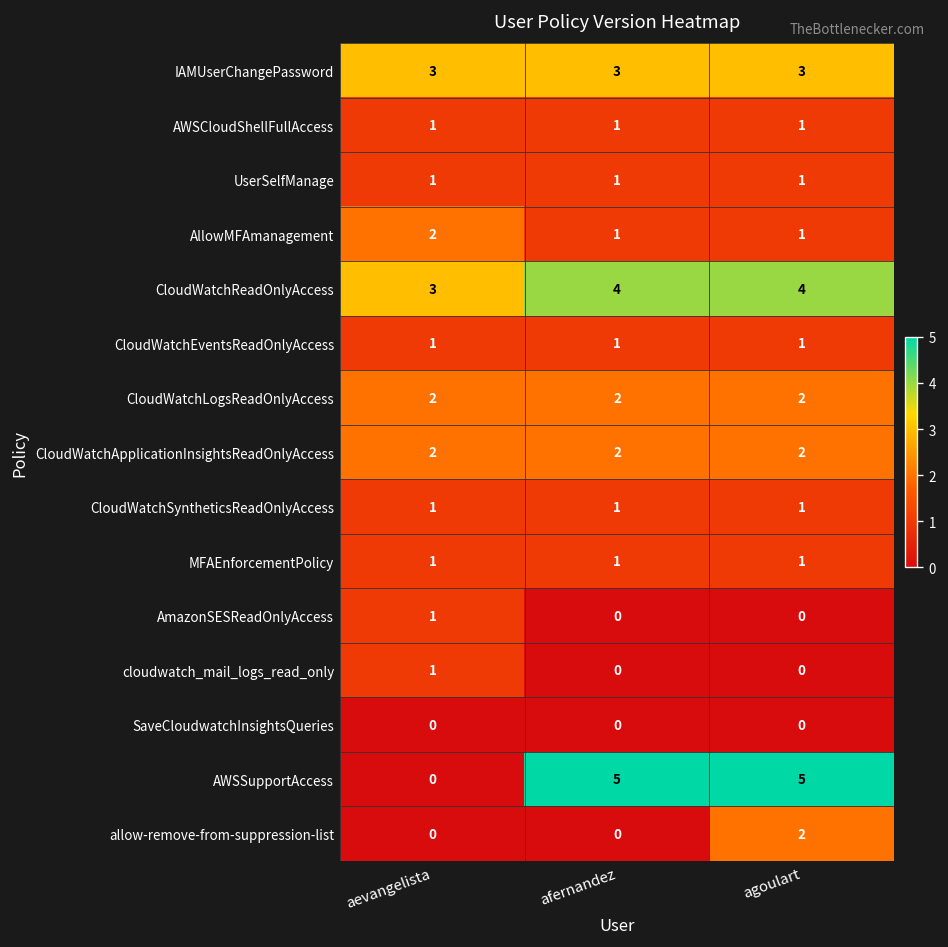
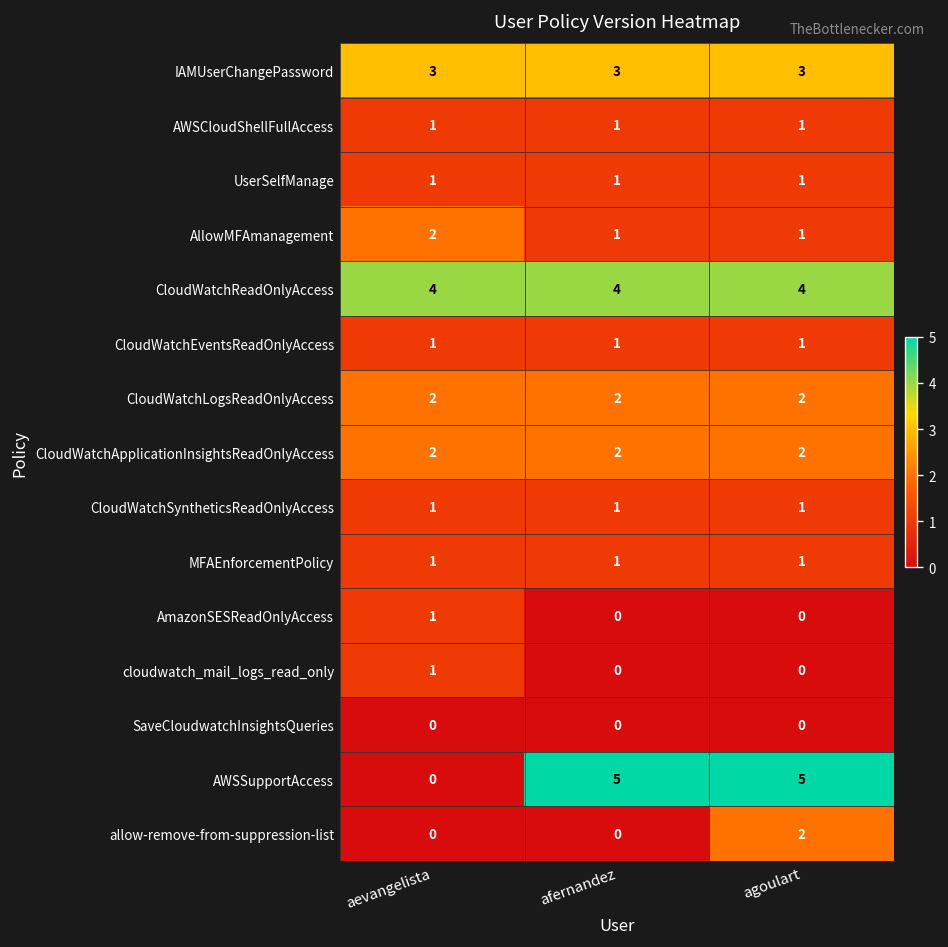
  {
    "IAMUserChangePassword": {
      "aevangelista": 3,
      "afernandez": 3,
      "agoulart": 3
    },
    "AWSCloudShellFullAccess": {
      "aevangelista": 1,
      "afernandez": 1,
      "agoulart": 1
    },
    "UserSelfManage": {
      "aevangelista": 1,
      "afernandez": 1,
      "agoulart": 1
    },
    "AllowMFAmanagement": {
      "aevangelista": 2,
      "afernandez": 1,
      "agoulart": 1
    },
    "CloudWatchReadOnlyAccess": {
-     "aevangelista": 3,
+     "aevangelista": 4,
      "afernandez": 4,
      "agoulart": 4
    },
    "CloudWatchEventsReadOnlyAccess": {
      "aevangelista": 1,
      "afernandez": 1,
      "agoulart": 1
    },
    "CloudWatchLogsReadOnlyAccess": {
      "aevangelista": 2,
      "afernandez": 2,
      "agoulart": 2
    },
    "CloudWatchApplicationInsightsReadOnlyAccess": {
      "aevangelista": 2,
      "afernandez": 2,
      "agoulart": 2
    },
    "CloudWatchSyntheticsReadOnlyAccess": {
      "aevangelista": 1,
      "afernandez": 1,
      "agoulart": 1
    },
    "MFAEnforcementPolicy": {
      "aevangelista": 1,
      "afernandez": 1,
      "agoulart": 1
    },
    "AmazonSESReadOnlyAccess": {
      "aevangelista": 1,
      "afernandez": 0,
      "agoulart": 0
    },
    "cloudwatch_mail_logs_read_only": {
      "aevangelista": 1,
      "afernandez": 0,
      "agoulart": 0
    },
    "SaveCloudwatchInsightsQueries": {
      "aevangelista": 0,
      "afernandez": 0,
      "agoulart": 0
    },
    "AWSSupportAccess": {
      "aevangelista": 0,
      "afernandez": 5,
      "agoulart": 5
    },
    "allow-remove-from-suppression-list": {
      "aevangelista": 0,
      "afernandez": 0,
      "agoulart": 2
    }
  }
